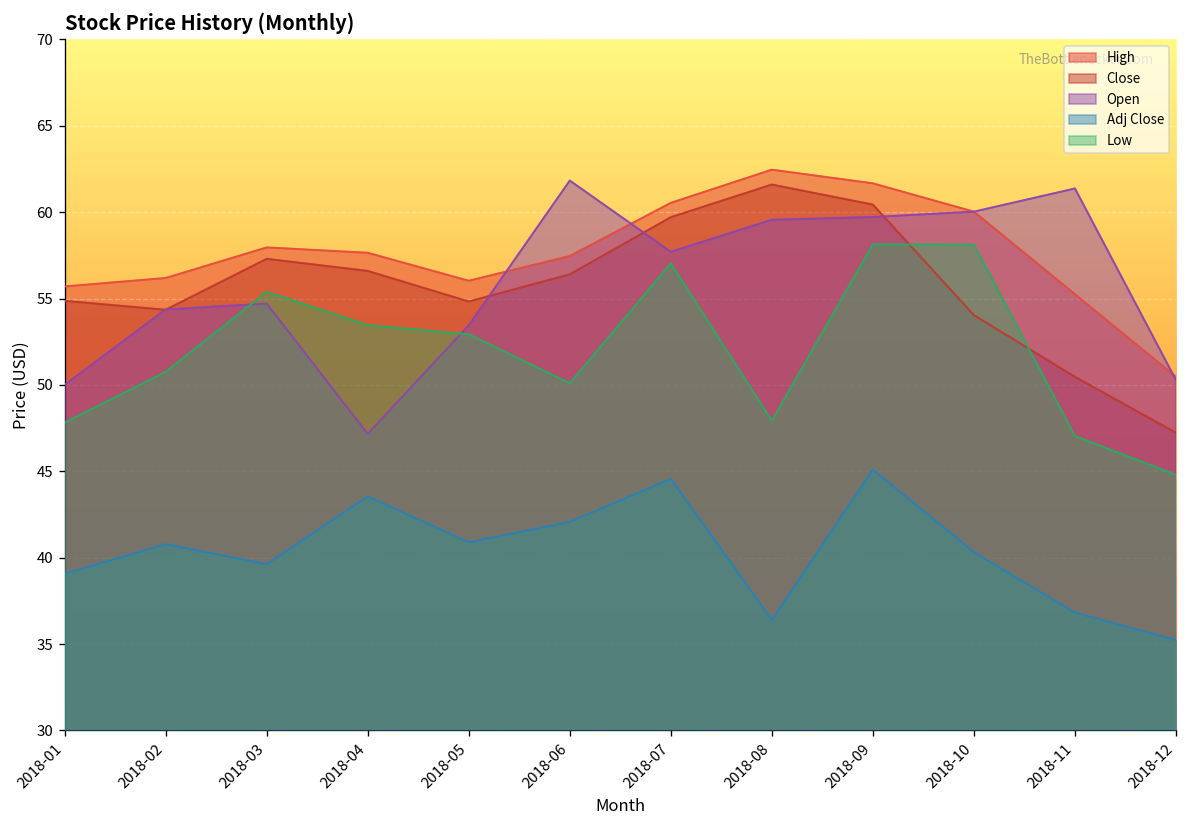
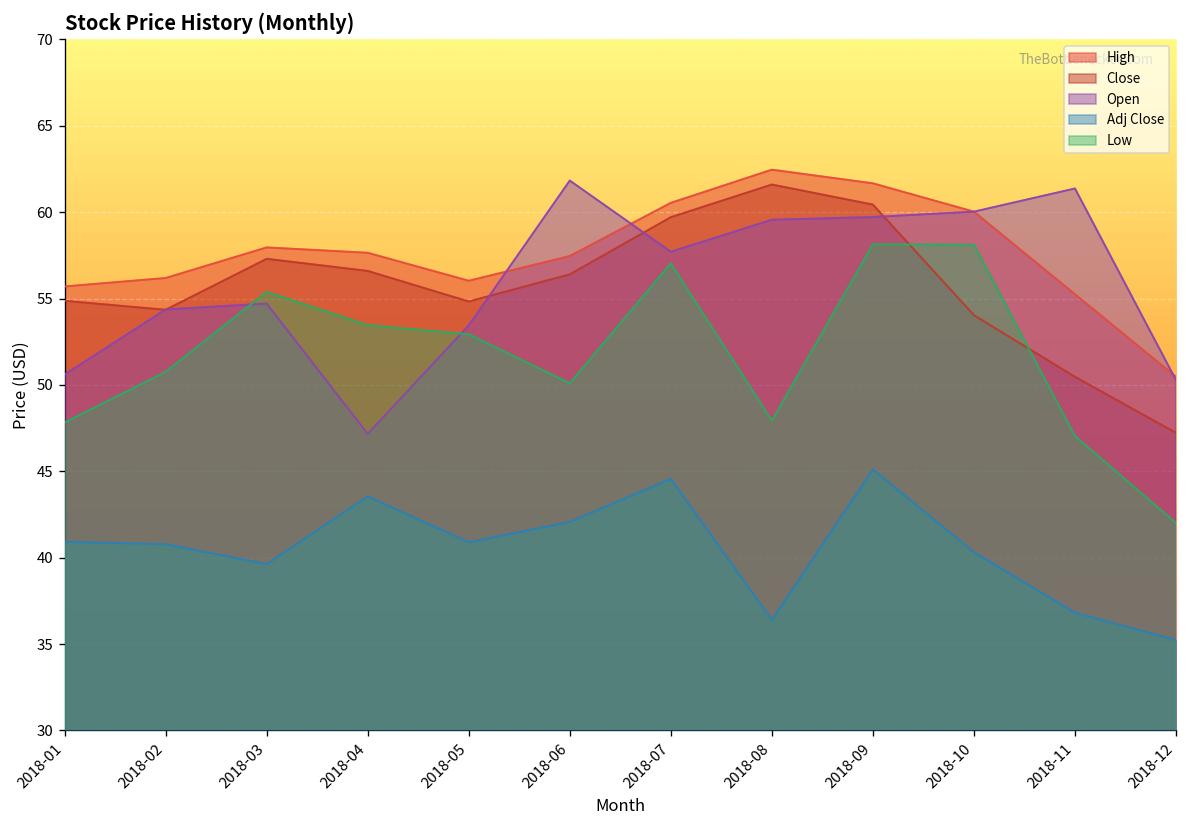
  {
    "Open": {
-     "2018-01": 50.0,
+     "2018-01": 50.6,
      "2018-03": 54.7,
      "2018-04": 47.2,
      "2018-05": 53.5,
      "2018-06": 61.8,
      "2018-07": 57.7,
      "2018-08": 59.6,
      "2018-09": 59.7,
      "2018-11": 61.4,
      "2018-12": 50.3
    },
    "Adj Close": {
-     "2018-01": 39.1,
+     "2018-01": 40.9,
      "2018-02": 40.8,
      "2018-03": 39.6,
      "2018-04": 43.6,
      "2018-05": 40.9,
      "2018-06": 42.1,
      "2018-07": 44.6,
      "2018-08": 36.4,
      "2018-09": 45.1,
      "2018-10": 40.3,
      "2018-11": 36.8,
      "2018-12": 35.2
    },
    "Low": {
      "2018-01": 47.8,
      "2018-02": 50.8,
      "2018-03": 55.4,
      "2018-04": 53.5,
      "2018-05": 52.9,
      "2018-06": 50.1,
      "2018-07": 57.0,
      "2018-08": 47.9,
      "2018-09": 58.1,
      "2018-10": 58.1,
      "2018-11": 47.0,
-     "2018-12": 44.8
+     "2018-12": 42.0
    }
  }
